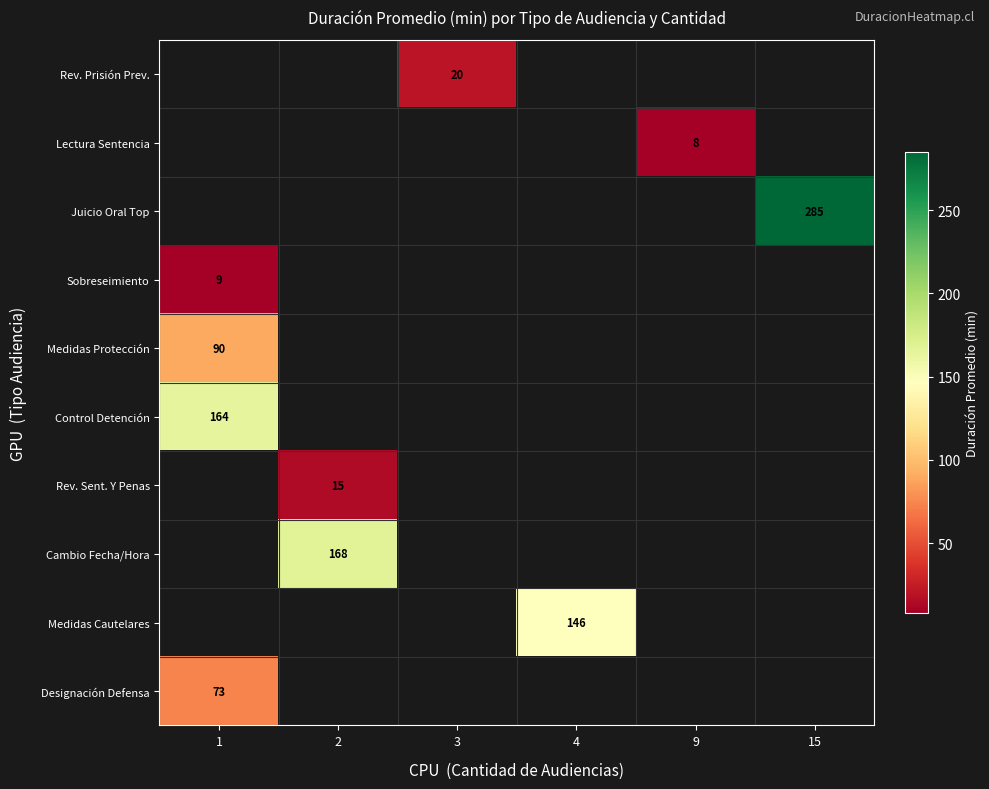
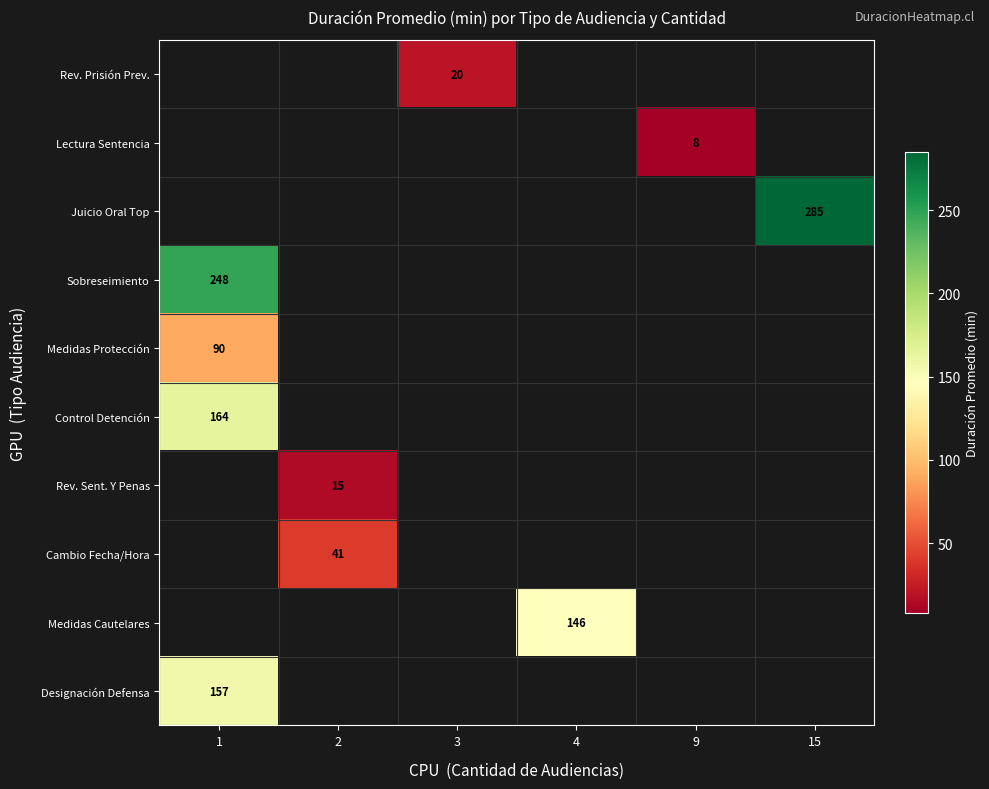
  {
    "Rev. Prisión Prev.": {
      "3": 20
    },
    "Lectura Sentencia": {
      "9": 8
    },
    "Juicio Oral Top": {
      "15": 285
    },
    "Sobreseimiento": {
-     "1": 9
+     "1": 248
    },
    "Medidas Protección": {
      "1": 90
    },
    "Control Detención": {
      "1": 164
    },
    "Rev. Sent. Y Penas": {
      "2": 15
    },
    "Cambio Fecha/Hora": {
-     "2": 168
+     "2": 41
    },
    "Medidas Cautelares": {
      "4": 146
    },
    "Designación Defensa": {
-     "1": 73
+     "1": 157
    }
  }
